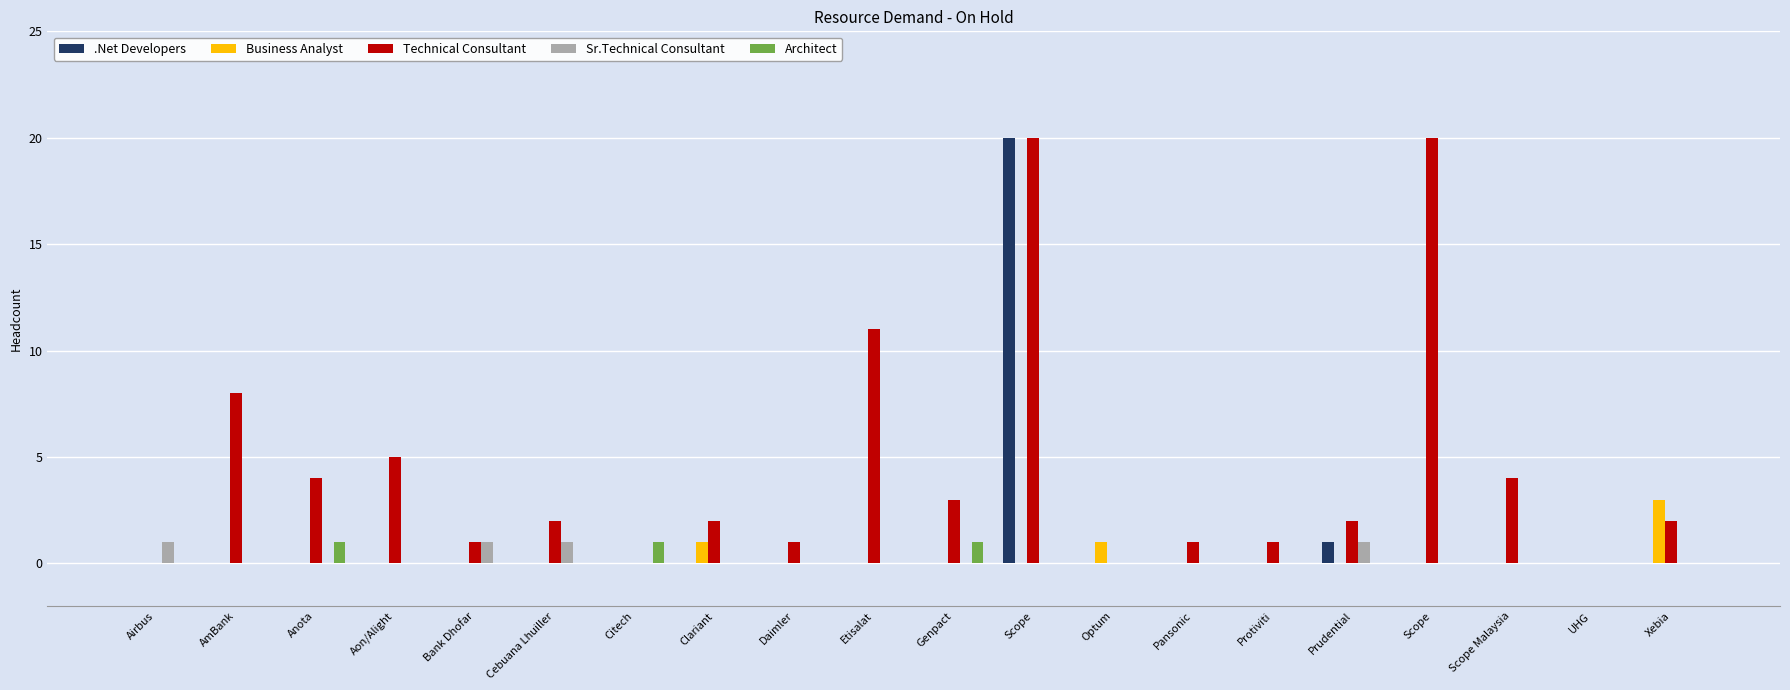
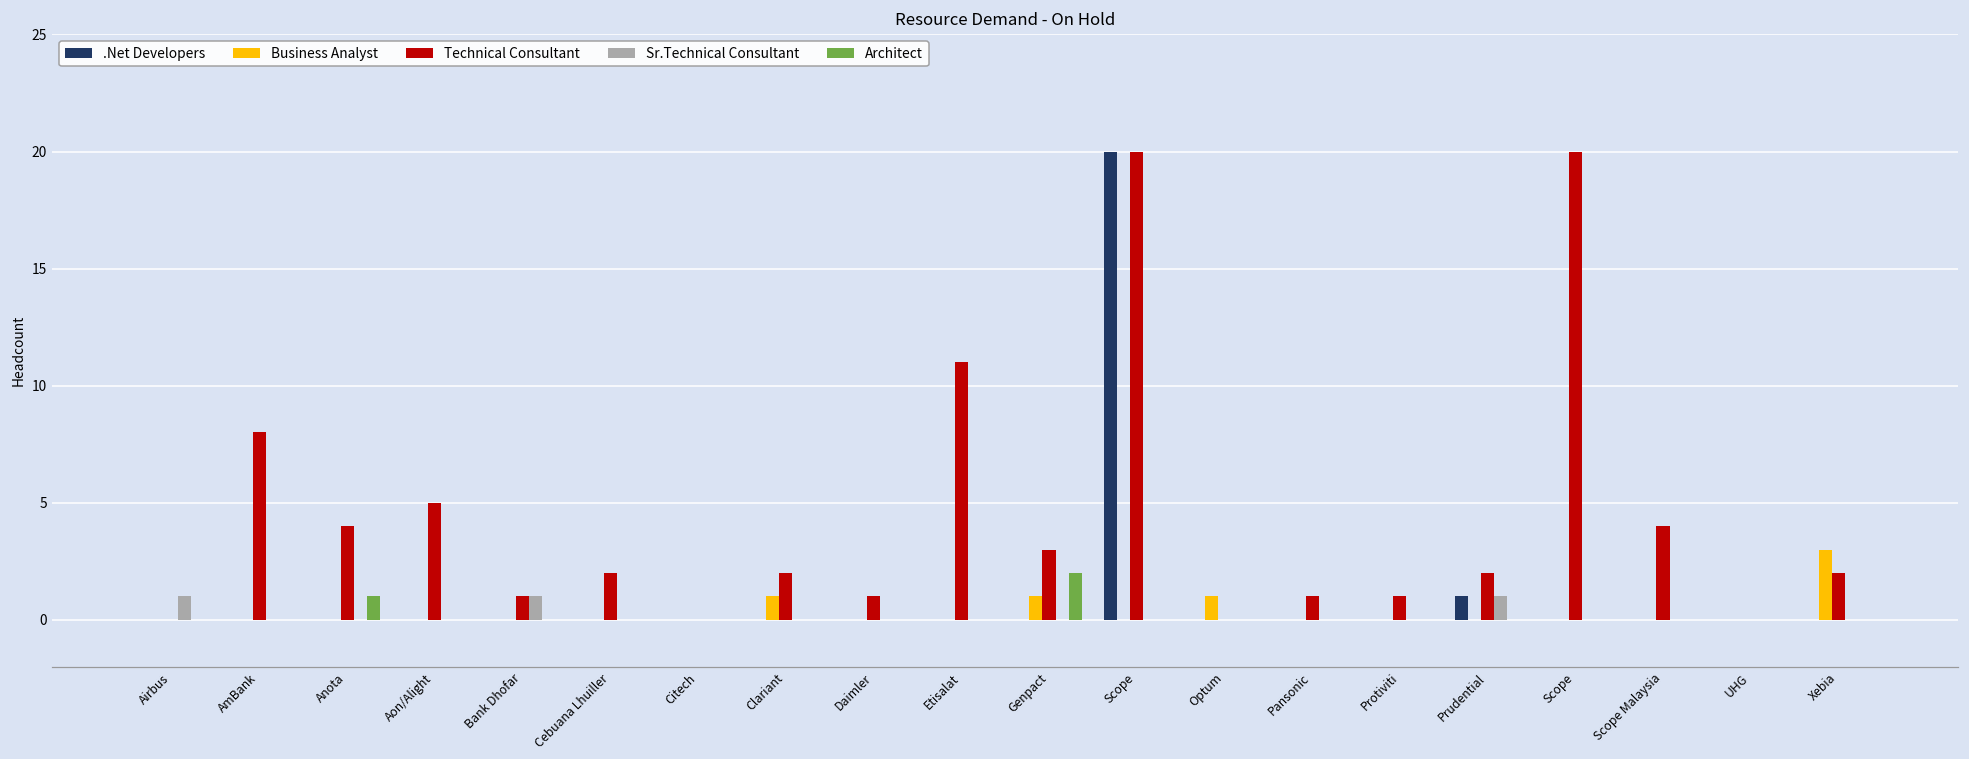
  {
    ".Net Developers": {
      "Airbus": 0,
      "AmBank": 0,
      "Anota": 0,
      "Aon/Alight": 0,
      "Bank Dhofar": 0,
      "Cebuana Lhuiller": 0,
      "Citech": 0,
      "Clariant": 0,
      "Daimler": 0,
      "Etisalat": 0,
      "Genpact": 0,
      "Optum": 0,
      "Pansonic": 0,
      "Protiviti": 0,
      "Prudential": 1,
      "Scope Malaysia": 0,
      "UHG": 0,
      "Xebia": 0
    },
    "Business Analyst": {
      "Airbus": 0,
      "AmBank": 0,
      "Anota": 0,
      "Aon/Alight": 0,
      "Bank Dhofar": 0,
      "Cebuana Lhuiller": 0,
      "Citech": 0,
      "Clariant": 1,
      "Daimler": 0,
      "Etisalat": 0,
-     "Genpact": 0,
+     "Genpact": 1,
      "Optum": 1,
      "Pansonic": 0,
      "Protiviti": 0,
      "Prudential": 0,
      "Scope Malaysia": 0,
      "UHG": 0,
      "Xebia": 3
    },
    "Technical Consultant": {
      "Airbus": 0,
      "AmBank": 8,
      "Anota": 4,
      "Aon/Alight": 5,
      "Bank Dhofar": 1,
      "Cebuana Lhuiller": 2,
      "Citech": 0,
      "Clariant": 2,
      "Daimler": 1,
      "Etisalat": 11,
      "Genpact": 3,
      "Optum": 0,
      "Pansonic": 1,
      "Protiviti": 1,
      "Prudential": 2,
      "Scope Malaysia": 4,
      "UHG": 0,
      "Xebia": 2
    },
    "Sr.Technical Consultant": {
      "Airbus": 1,
      "AmBank": 0,
      "Anota": 0,
      "Aon/Alight": 0,
      "Bank Dhofar": 1,
-     "Cebuana Lhuiller": 1,
+     "Cebuana Lhuiller": 0,
      "Citech": 0,
      "Clariant": 0,
      "Daimler": 0,
      "Etisalat": 0,
      "Genpact": 0,
      "Optum": 0,
      "Pansonic": 0,
      "Protiviti": 0,
      "Prudential": 1,
      "Scope Malaysia": 0,
      "UHG": 0,
      "Xebia": 0
    },
    "Architect": {
      "Airbus": 0,
      "AmBank": 0,
      "Anota": 1,
      "Aon/Alight": 0,
      "Bank Dhofar": 0,
      "Cebuana Lhuiller": 0,
-     "Citech": 1,
+     "Citech": 0,
      "Clariant": 0,
      "Daimler": 0,
      "Etisalat": 0,
-     "Genpact": 1,
+     "Genpact": 2,
      "Optum": 0,
      "Pansonic": 0,
      "Protiviti": 0,
      "Prudential": 0,
      "Scope Malaysia": 0,
      "UHG": 0,
      "Xebia": 0
    }
  }
